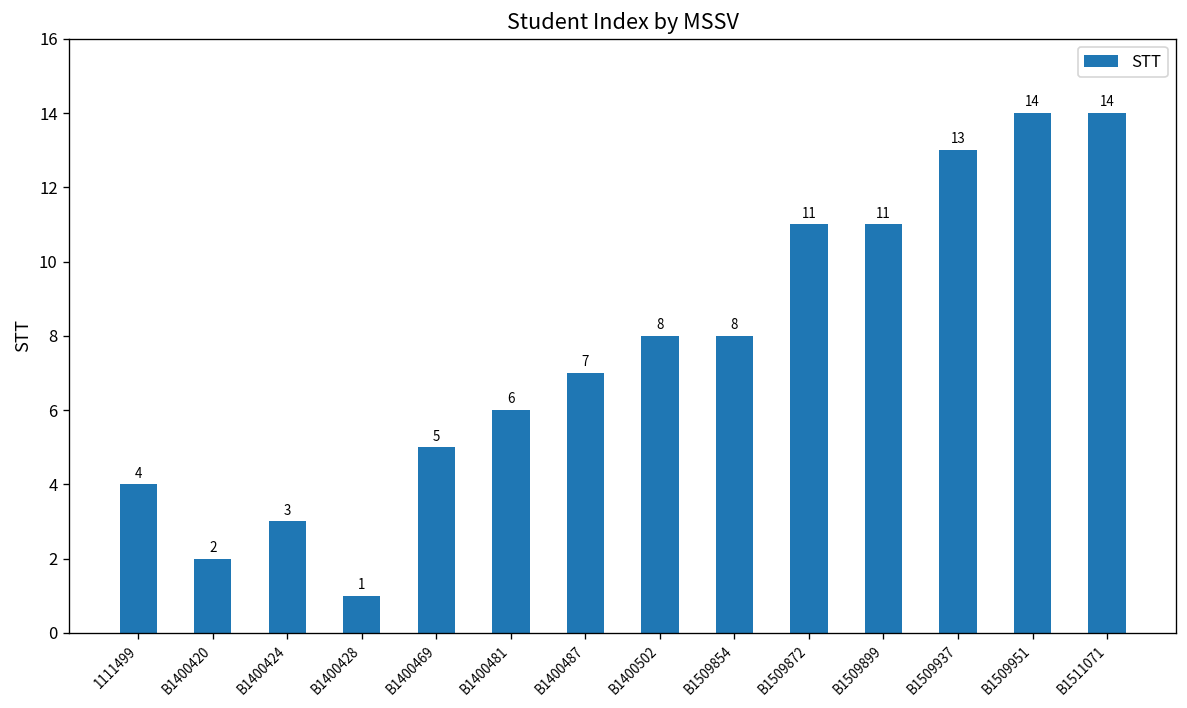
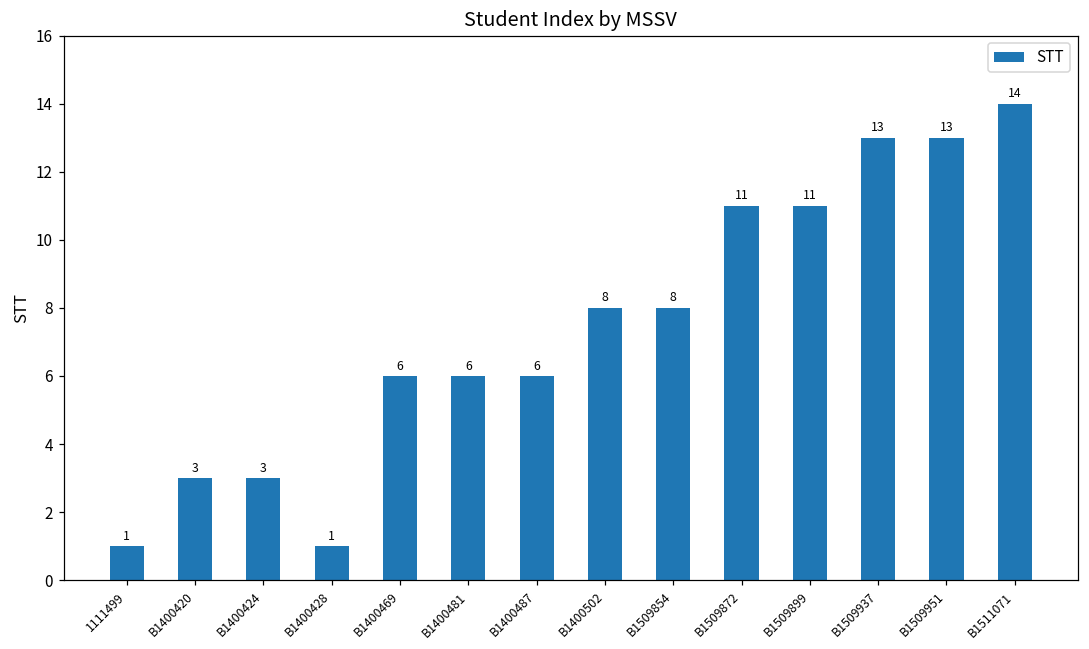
  {
-   "1111499": 4,
-   "B1400420": 2,
+   "1111499": 1,
+   "B1400420": 3,
    "B1400424": 3,
    "B1400428": 1,
-   "B1400469": 5,
+   "B1400469": 6,
    "B1400481": 6,
-   "B1400487": 7,
+   "B1400487": 6,
    "B1400502": 8,
    "B1509854": 8,
    "B1509872": 11,
    "B1509899": 11,
    "B1509937": 13,
-   "B1509951": 14,
+   "B1509951": 13,
    "B1511071": 14
  }
